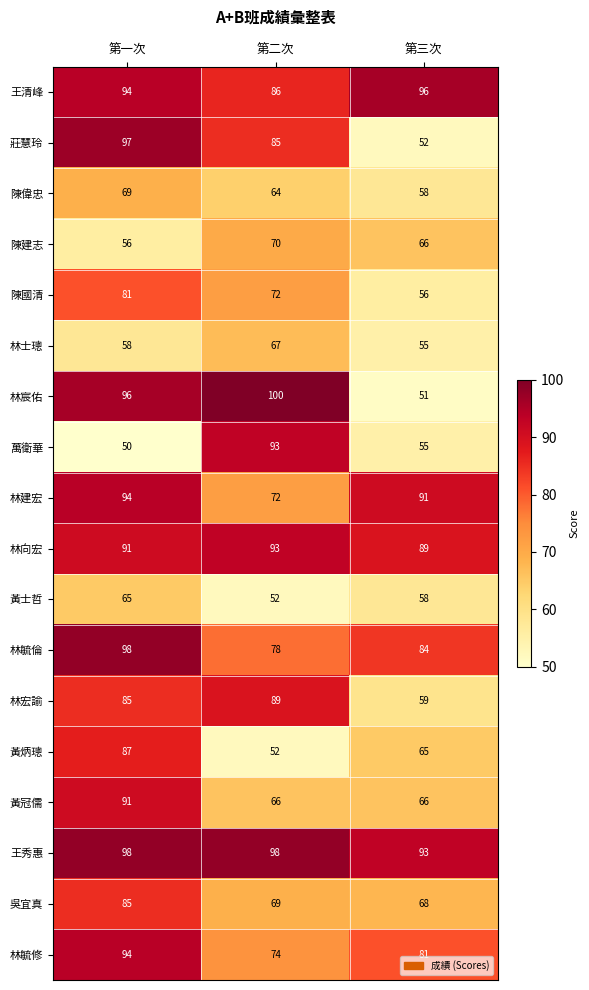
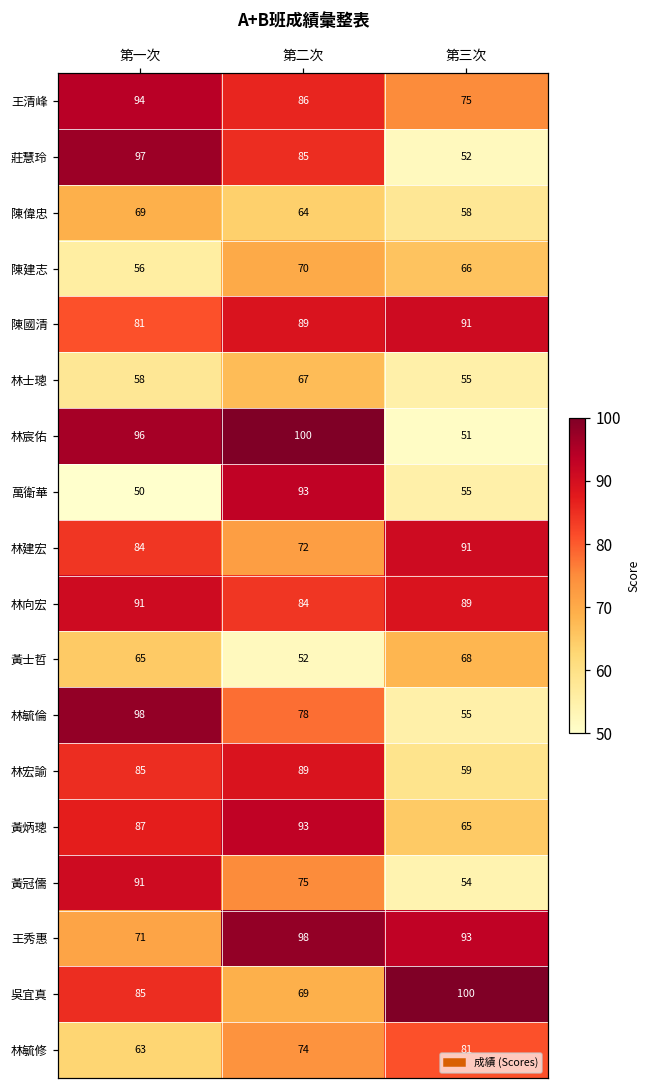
  {
    "王清峰": {
      "第一次": 94,
      "第二次": 86,
-     "第三次": 96
+     "第三次": 75
    },
    "莊慧玲": {
      "第一次": 97,
      "第二次": 85,
      "第三次": 52
    },
    "陳偉忠": {
      "第一次": 69,
      "第二次": 64,
      "第三次": 58
    },
    "陳建志": {
      "第一次": 56,
      "第二次": 70,
      "第三次": 66
    },
    "陳國清": {
      "第一次": 81,
-     "第二次": 72,
-     "第三次": 56
+     "第二次": 89,
+     "第三次": 91
    },
    "林士璁": {
      "第一次": 58,
      "第二次": 67,
      "第三次": 55
    },
    "林宸佑": {
      "第一次": 96,
      "第二次": 100,
      "第三次": 51
    },
    "萬衛華": {
      "第一次": 50,
      "第二次": 93,
      "第三次": 55
    },
    "林建宏": {
-     "第一次": 94,
+     "第一次": 84,
      "第二次": 72,
      "第三次": 91
    },
    "林向宏": {
      "第一次": 91,
-     "第二次": 93,
+     "第二次": 84,
      "第三次": 89
    },
    "黃士哲": {
      "第一次": 65,
      "第二次": 52,
-     "第三次": 58
+     "第三次": 68
    },
    "林毓倫": {
      "第一次": 98,
      "第二次": 78,
-     "第三次": 84
+     "第三次": 55
    },
    "林宏諭": {
      "第一次": 85,
      "第二次": 89,
      "第三次": 59
    },
    "黃炳璁": {
      "第一次": 87,
-     "第二次": 52,
+     "第二次": 93,
      "第三次": 65
    },
    "黃冠儒": {
      "第一次": 91,
-     "第二次": 66,
-     "第三次": 66
+     "第二次": 75,
+     "第三次": 54
    },
    "王秀惠": {
-     "第一次": 98,
+     "第一次": 71,
      "第二次": 98,
      "第三次": 93
    },
    "吳宜真": {
      "第一次": 85,
      "第二次": 69,
-     "第三次": 68
+     "第三次": 100
    },
    "林毓修": {
-     "第一次": 94,
+     "第一次": 63,
      "第二次": 74
    }
  }
